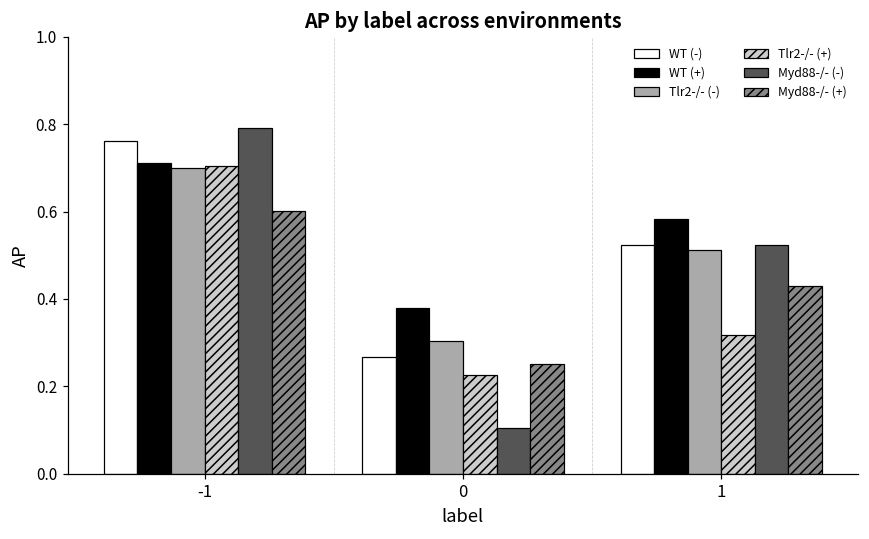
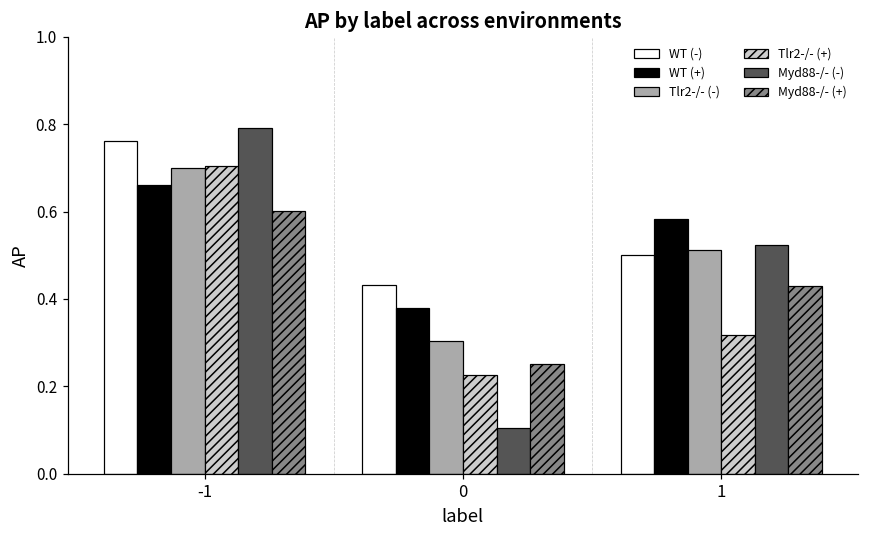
  {
    "WT (-)": {
      "-1": 0.76,
-     "0": 0.27,
-     "1": 0.52
+     "0": 0.43,
+     "1": 0.50
    },
    "WT (+)": {
-     "-1": 0.71,
+     "-1": 0.66,
      "0": 0.38,
      "1": 0.58
    },
    "Myd88-/- (-)": {
      "-1": 0.79,
      "0": 0.10,
      "1": 0.52
    }
  }
